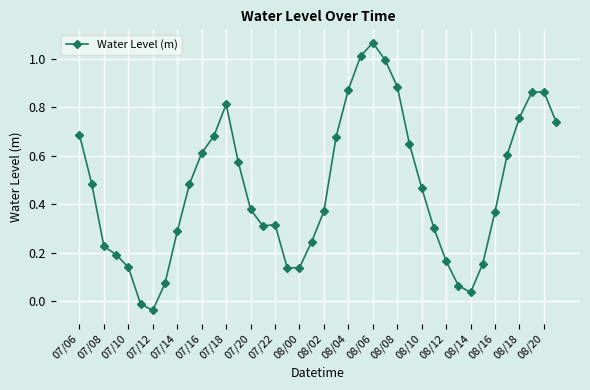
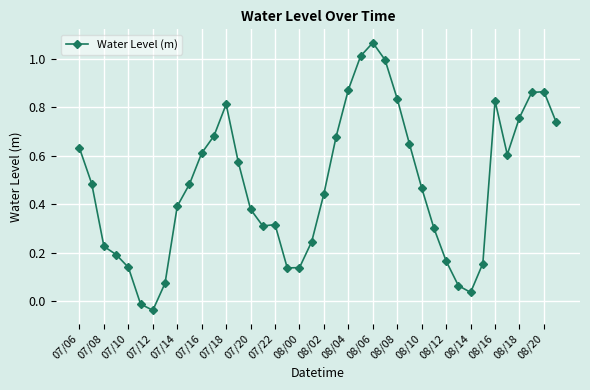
  {
-   "07/06": 0.69,
+   "07/06": 0.63,
    "07/08": 0.23,
    "07/10": 0.14,
    "07/12": -0.04,
-   "07/14": 0.29,
+   "07/14": 0.39,
    "07/16": 0.61,
    "07/18": 0.81,
    "07/20": 0.38,
    "07/22": 0.32,
    "08/00": 0.14,
-   "08/02": 0.37,
+   "08/02": 0.44,
    "08/04": 0.87,
    "08/06": 1.07,
-   "08/08": 0.89,
+   "08/08": 0.83,
    "08/10": 0.47,
    "08/12": 0.17,
    "08/14": 0.04,
-   "08/16": 0.37,
+   "08/16": 0.83,
    "08/18": 0.76,
    "08/20": 0.86
  }
